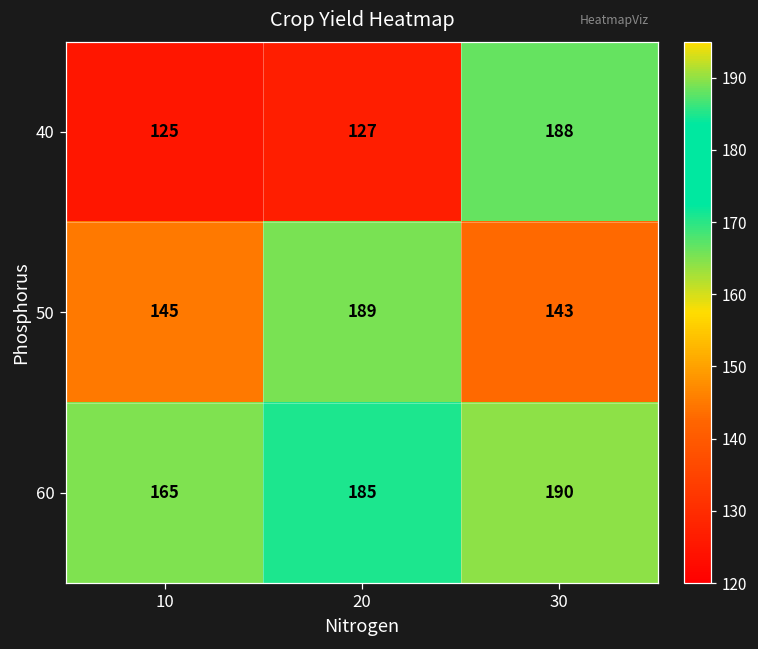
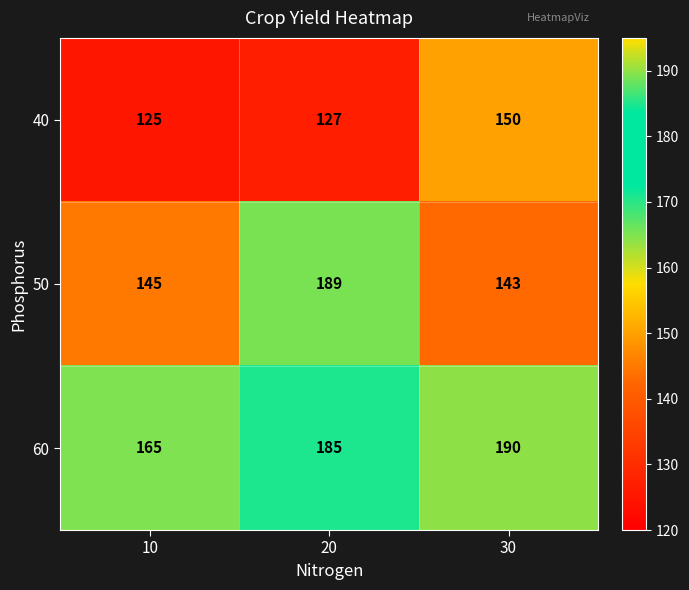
  {
    "40": {
      "10": 125,
      "20": 127,
-     "30": 188
+     "30": 150
    },
    "50": {
      "10": 145,
      "20": 189,
      "30": 143
    },
    "60": {
      "10": 165,
      "20": 185,
      "30": 190
    }
  }
